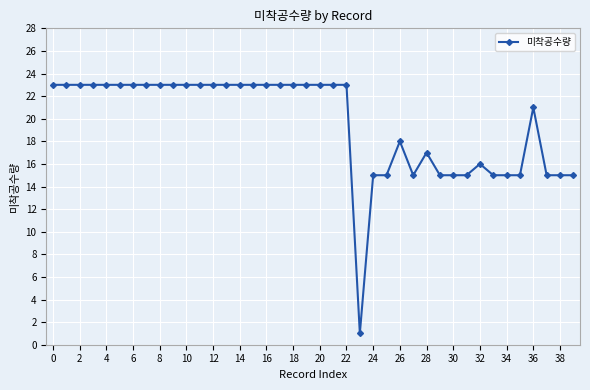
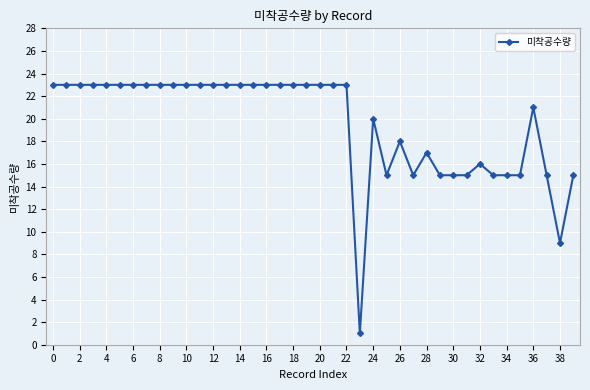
  {
    "0": 23,
    "2": 23,
    "4": 23,
    "6": 23,
    "8": 23,
    "10": 23,
    "12": 23,
    "14": 23,
    "16": 23,
    "18": 23,
    "20": 23,
    "22": 23,
-   "24": 15,
+   "24": 20,
    "26": 18,
    "28": 17,
    "30": 15,
    "32": 16,
    "34": 15,
    "36": 21,
-   "38": 15
+   "38": 9
  }
